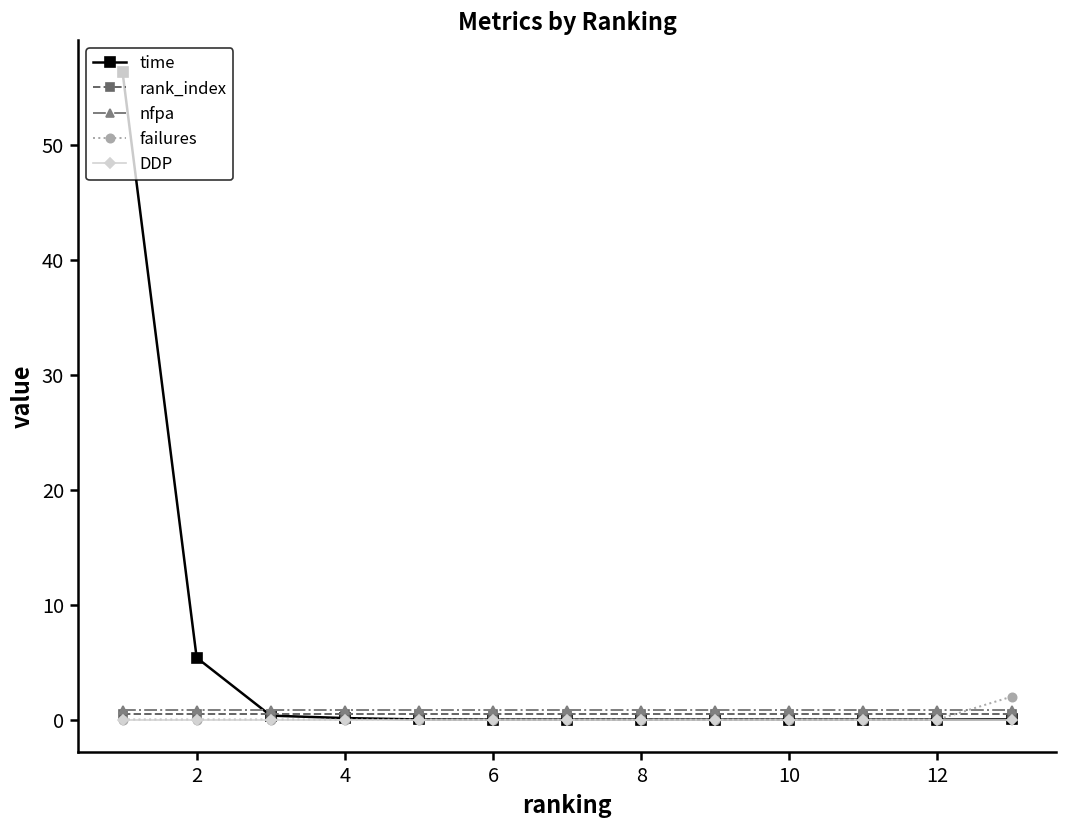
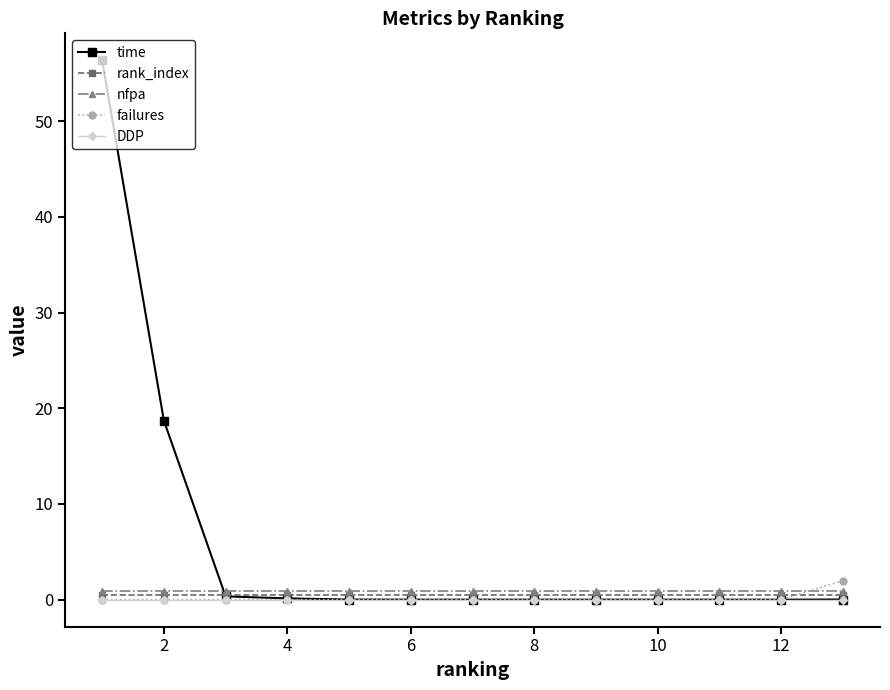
  {
    "time": {
-     "2": 5
+     "2": 19
    }
  }
